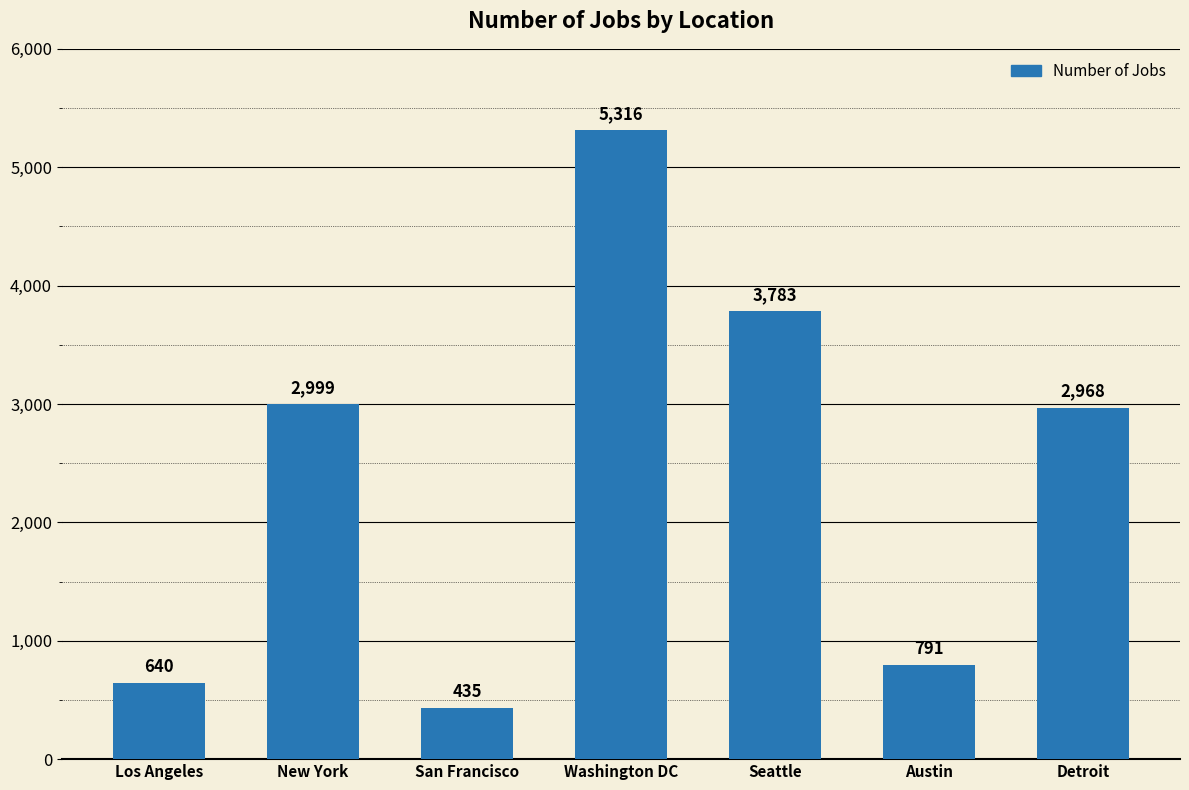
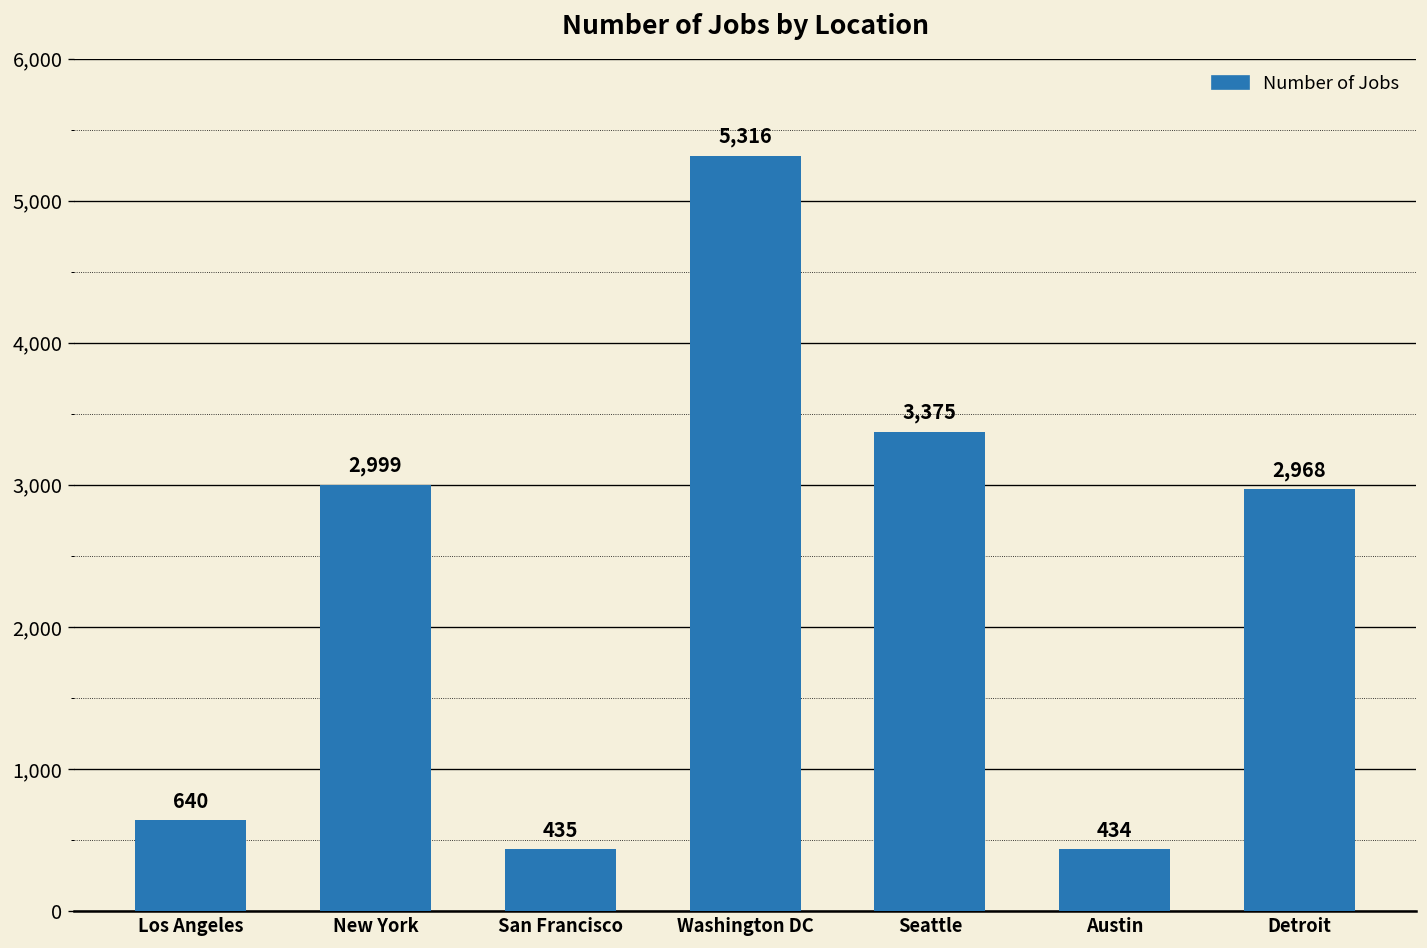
  {
    "Los Angeles": "640",
    "New York": "2,999",
    "San Francisco": "435",
    "Washington DC": "5,316",
-   "Seattle": "3,783",
-   "Austin": "791",
+   "Seattle": "3,375",
+   "Austin": "434",
    "Detroit": "2,968"
  }
